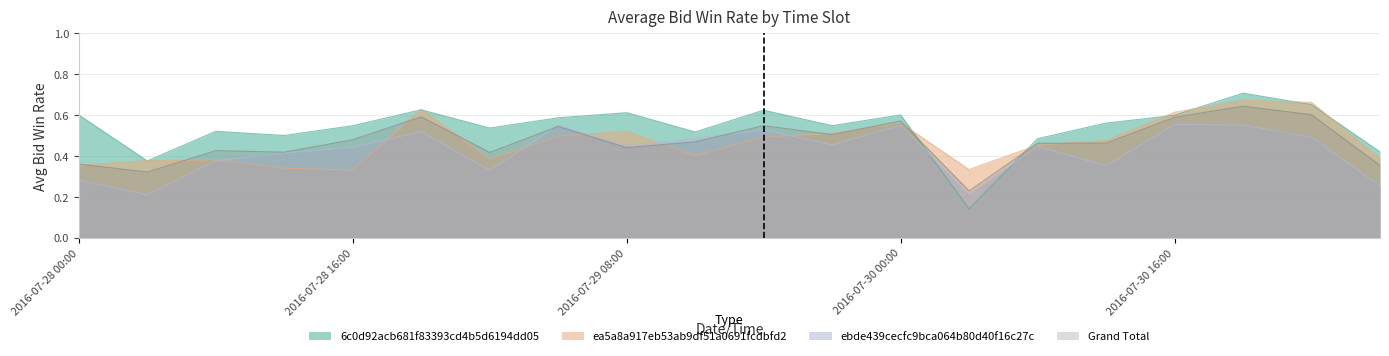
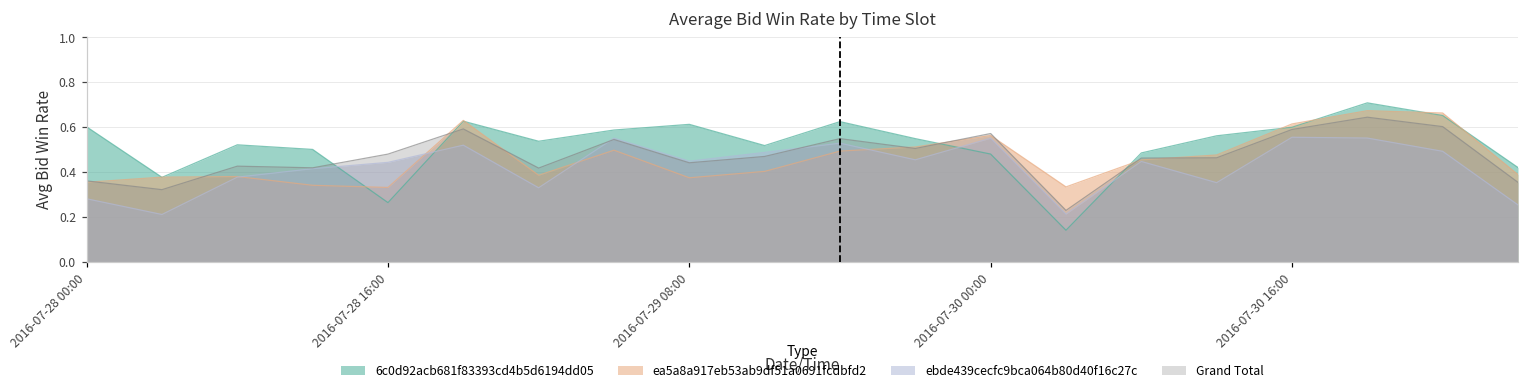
  {
    "6c0d92acb681f83393cd4b5d6194dd05": {
      "2016-07-28 00:00": 0.60,
-     "2016-07-28 16:00": 0.55,
+     "2016-07-28 16:00": 0.26,
      "2016-07-29 08:00": 0.61,
-     "2016-07-30 00:00": 0.60
+     "2016-07-30 00:00": 0.48
    },
    "ea5a8a917eb53ab9df51a0691fcdbfd2": {
      "2016-07-28 16:00": 0.33,
-     "2016-07-29 08:00": 0.52,
+     "2016-07-29 08:00": 0.37,
      "2016-07-30 16:00": 0.61
    }
  }
